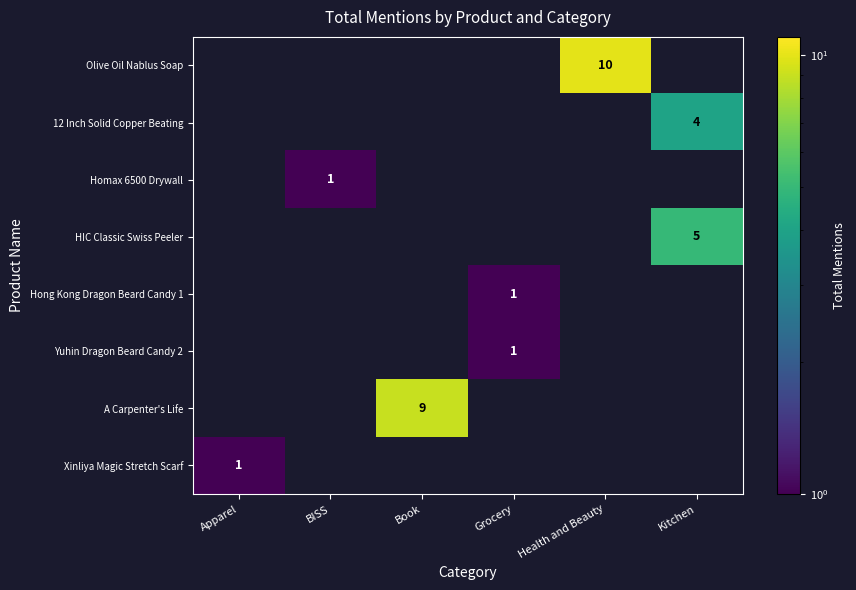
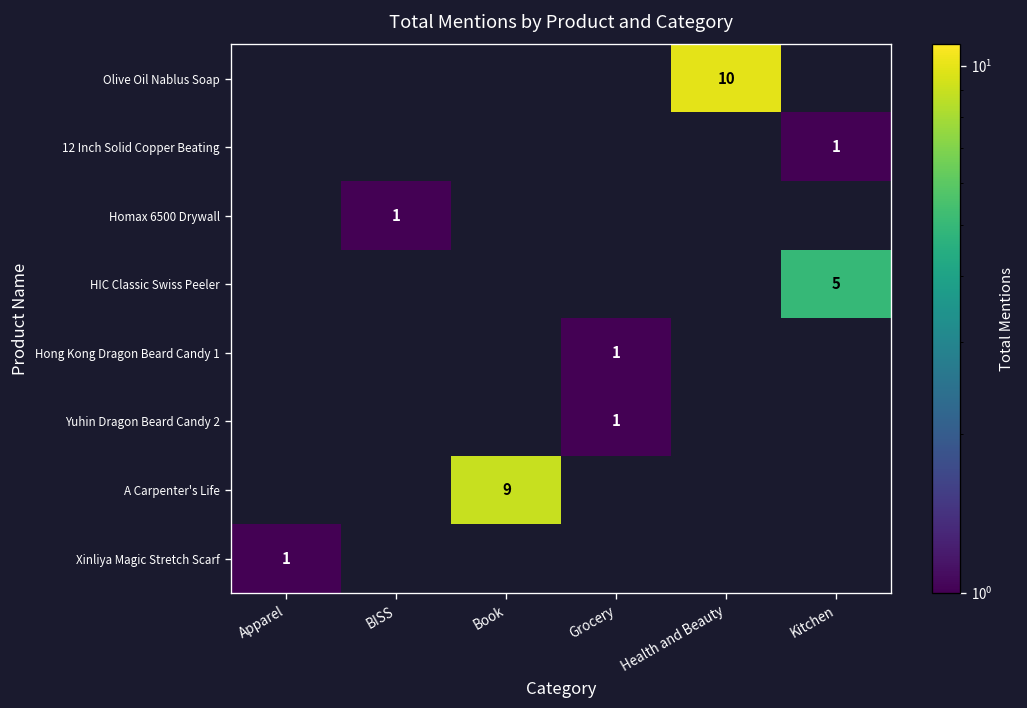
  {
    "Olive Oil Nablus Soap": {
      "Health and Beauty": 10
    },
    "12 Inch Solid Copper Beating": {
-     "Kitchen": 4
+     "Kitchen": 1
    },
    "Homax 6500 Drywall": {
      "BISS": 1
    },
    "HIC Classic Swiss Peeler": {
      "Kitchen": 5
    },
    "Hong Kong Dragon Beard Candy 1": {
      "Grocery": 1
    },
    "Yuhin Dragon Beard Candy 2": {
      "Grocery": 1
    },
    "A Carpenter's Life": {
      "Book": 9
    },
    "Xinliya Magic Stretch Scarf": {
      "Apparel": 1
    }
  }
